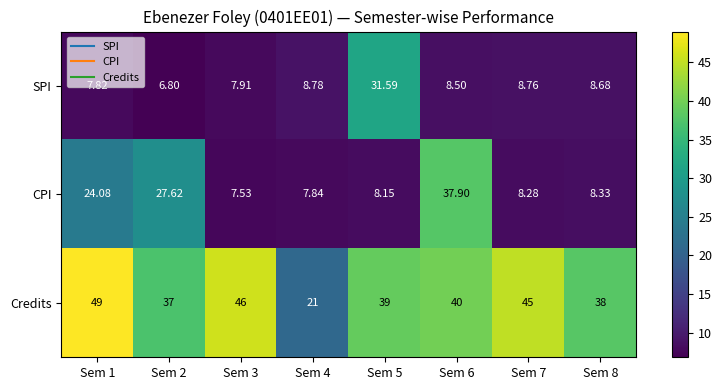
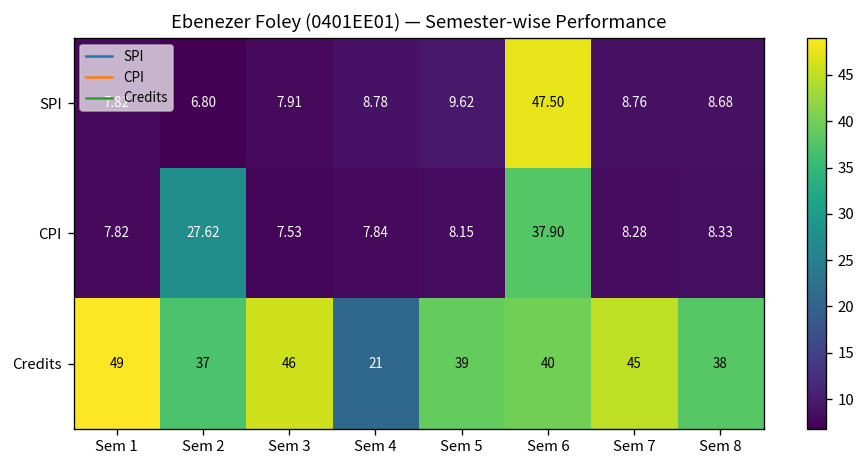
  {
    "SPI": {
      "Sem 2": 6.80,
      "Sem 3": 7.91,
      "Sem 4": 8.78,
-     "Sem 5": 31.59,
-     "Sem 6": 8.50,
+     "Sem 5": 9.62,
+     "Sem 6": 47.50,
      "Sem 7": 8.76,
      "Sem 8": 8.68
    },
    "CPI": {
-     "Sem 1": 24.08,
+     "Sem 1": 7.82,
      "Sem 2": 27.62,
      "Sem 3": 7.53,
      "Sem 4": 7.84,
      "Sem 5": 8.15,
      "Sem 6": 37.90,
      "Sem 7": 8.28,
      "Sem 8": 8.33
    },
    "Credits": {
      "Sem 1": 49,
      "Sem 2": 37,
      "Sem 3": 46,
      "Sem 4": 21,
      "Sem 5": 39,
      "Sem 6": 40,
      "Sem 7": 45,
      "Sem 8": 38
    }
  }
